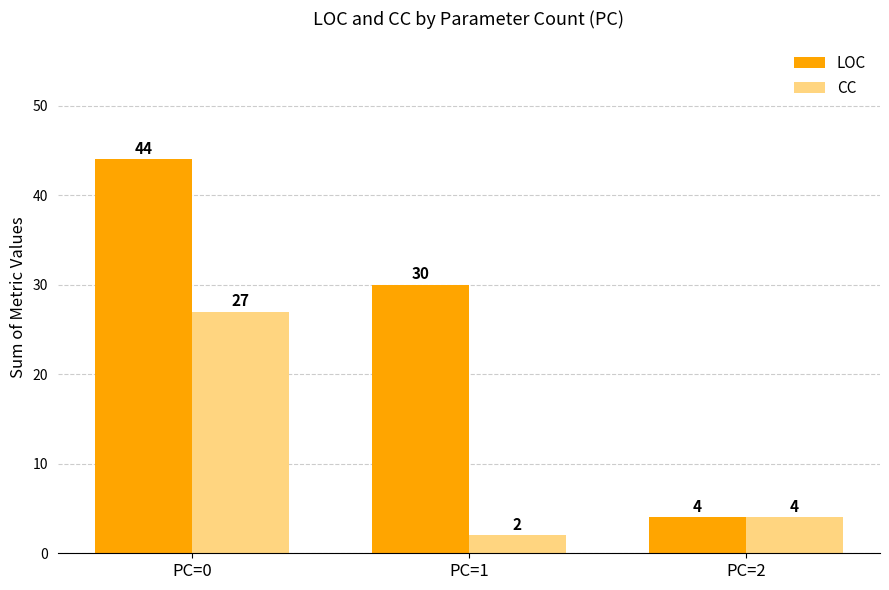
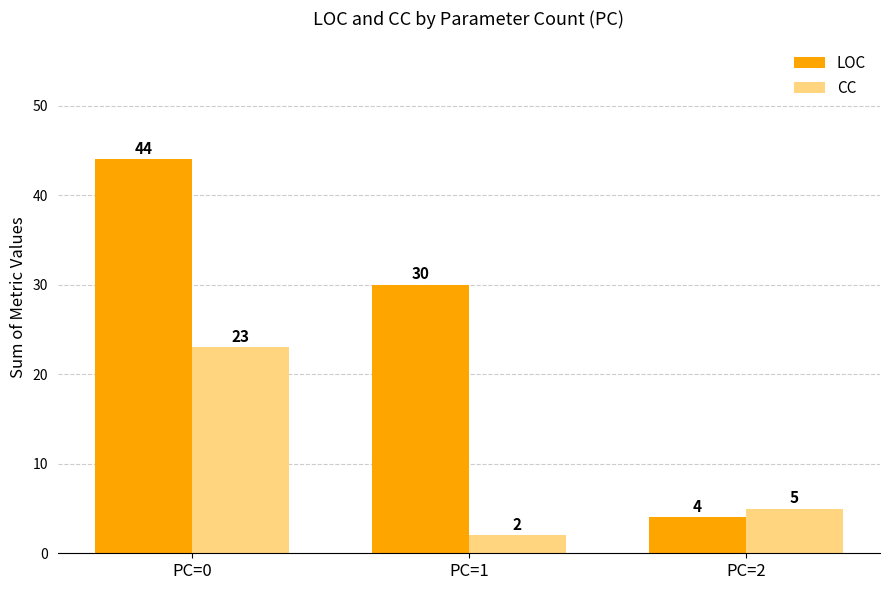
  {
    "LOC": {
      "PC=0": 44,
      "PC=1": 30,
      "PC=2": 4
    },
    "CC": {
-     "PC=0": 27,
+     "PC=0": 23,
      "PC=1": 2,
-     "PC=2": 4
+     "PC=2": 5
    }
  }
